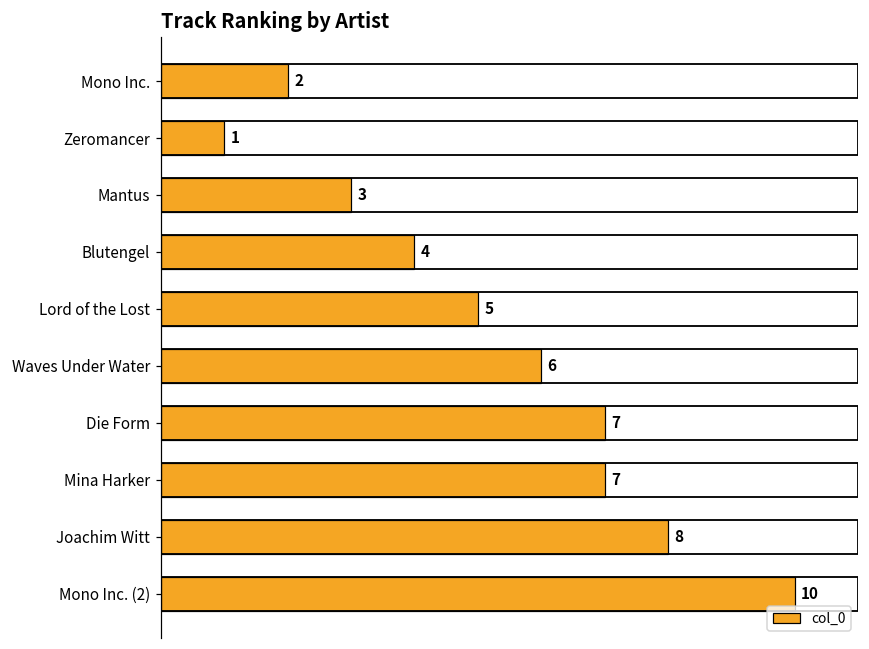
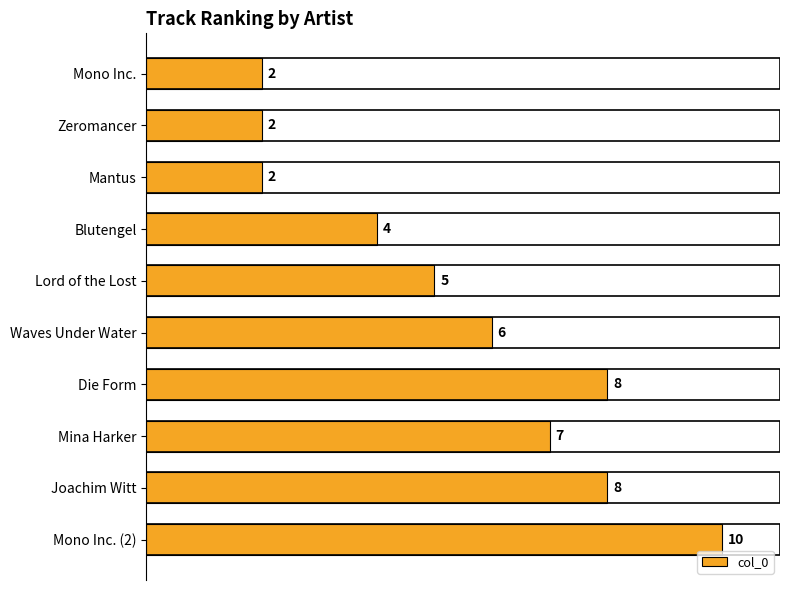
  {
    "Mono Inc.": 2,
-   "Zeromancer": 1,
-   "Mantus": 3,
+   "Zeromancer": 2,
+   "Mantus": 2,
    "Blutengel": 4,
    "Lord of the Lost": 5,
    "Waves Under Water": 6,
-   "Die Form": 7,
+   "Die Form": 8,
    "Mina Harker": 7,
    "Joachim Witt": 8,
    "Mono Inc. (2)": 10
  }
